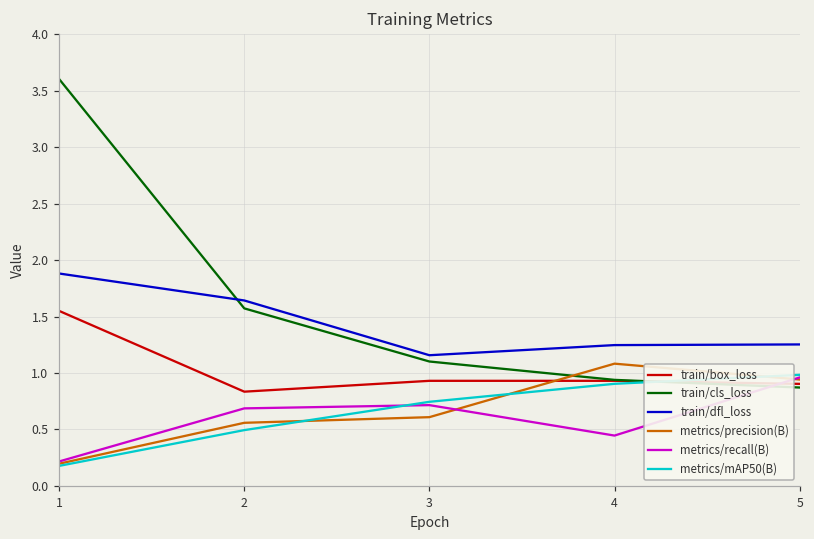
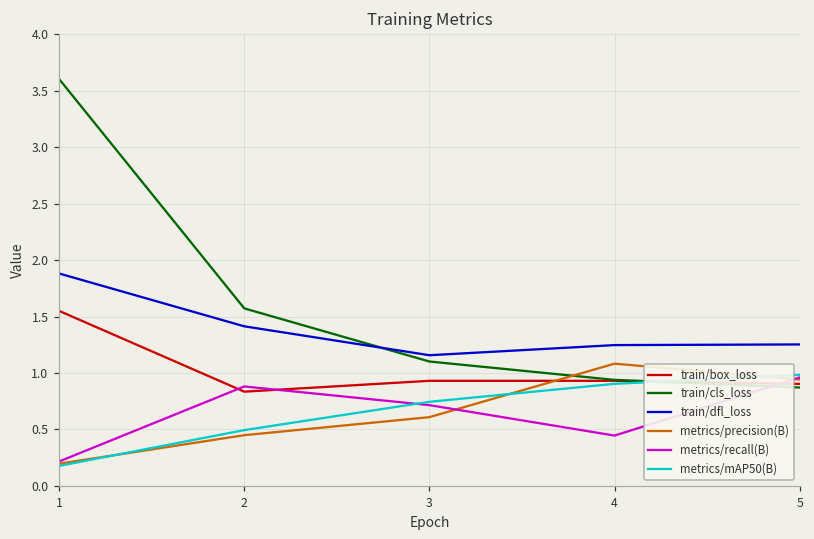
  {
    "train/box_loss": {
      "1": 1.55,
      "2": 0.83,
      "3": 0.93,
      "5": 0.90
    },
    "train/cls_loss": {
      "1": 3.60,
      "2": 1.57,
      "3": 1.10,
      "5": 0.87
    },
    "train/dfl_loss": {
      "1": 1.88,
-     "2": 1.64,
+     "2": 1.41,
      "3": 1.16,
      "4": 1.25,
      "5": 1.25
    },
    "metrics/precision(B)": {
-     "2": 0.56,
+     "2": 0.45,
      "3": 0.61,
      "4": 1.08
    },
    "metrics/recall(B)": {
-     "2": 0.69,
+     "2": 0.88,
      "3": 0.72,
      "4": 0.45
    },
    "metrics/mAP50(B)": {
      "2": 0.49,
      "3": 0.75,
      "4": 0.90
    }
  }
